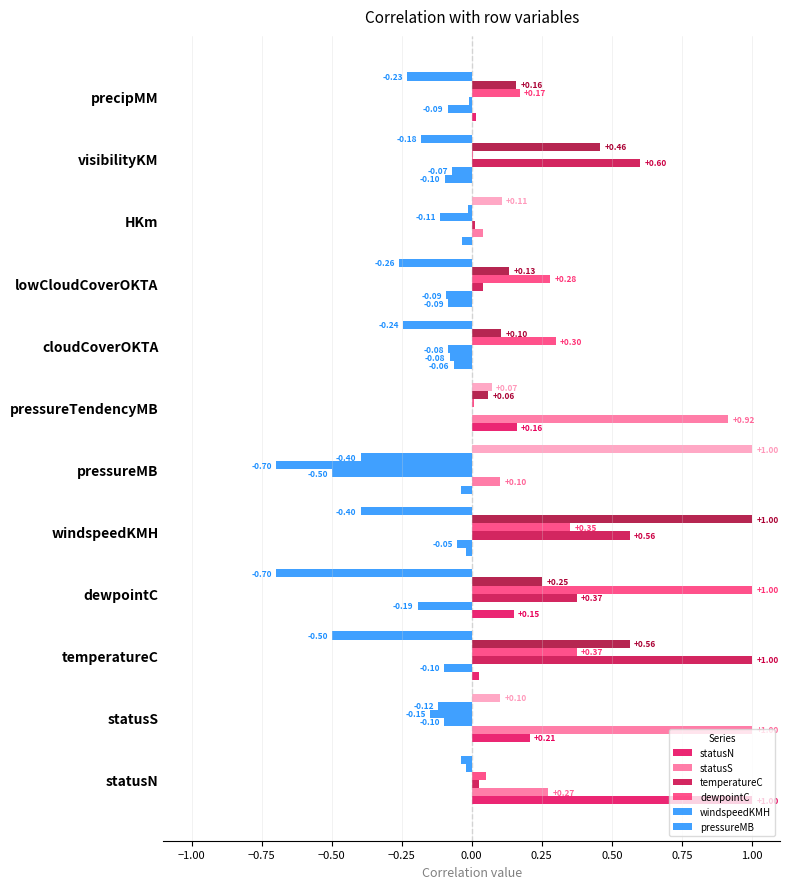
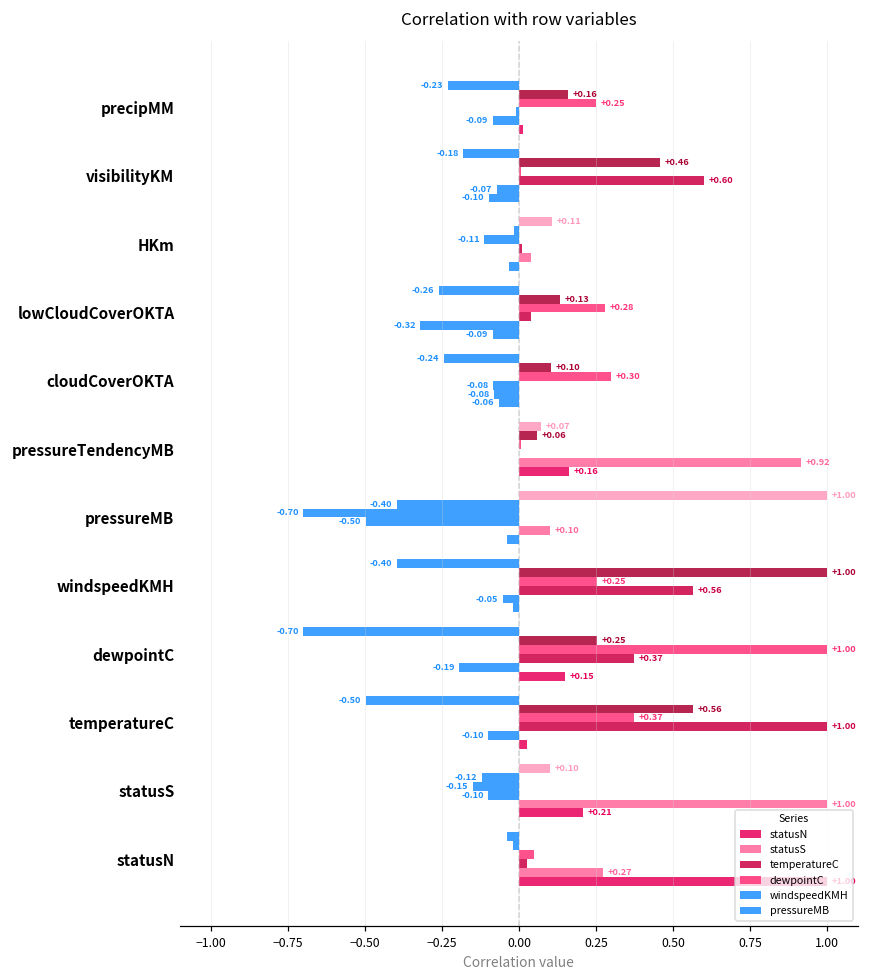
  {
    "statusS": {
      "precipMM": "-0.09",
      "visibilityKM": "-0.07",
-     "lowCloudCoverOKTA": "-0.09",
+     "lowCloudCoverOKTA": "-0.32",
      "cloudCoverOKTA": "-0.08",
      "pressureTendencyMB": "+0.92",
      "pressureMB": "+0.10",
      "windspeedKMH": "-0.05",
      "dewpointC": "-0.19",
      "temperatureC": "-0.10",
      "statusN": "+0.27"
    },
    "dewpointC": {
-     "precipMM": "+0.17",
+     "precipMM": "+0.25",
      "HKm": "-0.11",
      "lowCloudCoverOKTA": "+0.28",
      "cloudCoverOKTA": "+0.30",
      "pressureMB": "-0.70",
-     "windspeedKMH": "+0.35",
+     "windspeedKMH": "+0.25",
      "dewpointC": "+1.00",
      "temperatureC": "+0.37",
      "statusS": "-0.15"
    }
  }
